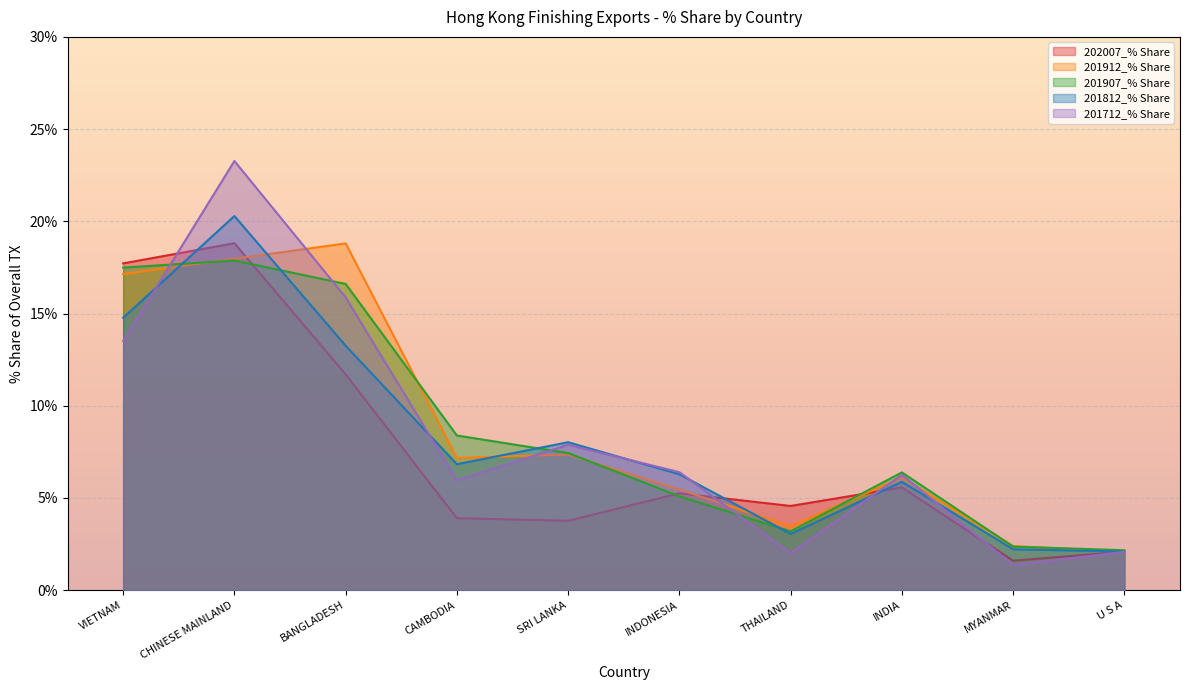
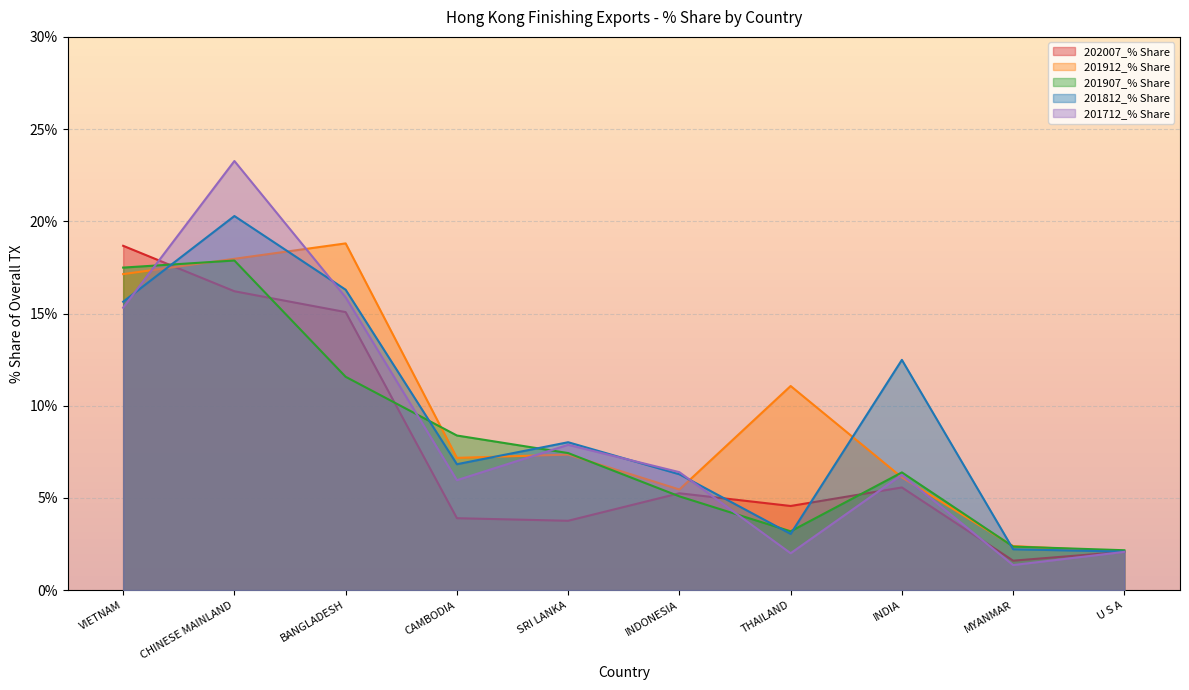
  {
    "202007_% Share": {
-     "VIETNAM": "17.7%",
-     "CHINESE MAINLAND": "18.8%",
-     "BANGLADESH": "11.7%",
+     "VIETNAM": "18.7%",
+     "CHINESE MAINLAND": "16.2%",
+     "BANGLADESH": "15.1%",
      "CAMBODIA": "3.9%",
      "SRI LANKA": "3.8%",
      "INDONESIA": "5.3%",
      "THAILAND": "4.6%",
      "INDIA": "5.6%",
      "MYANMAR": "1.6%"
    },
    "201912_% Share": {
      "VIETNAM": "17.1%",
      "BANGLADESH": "18.8%",
      "CAMBODIA": "7.2%",
      "INDONESIA": "5.5%",
-     "THAILAND": "3.5%",
+     "THAILAND": "11.1%",
      "INDIA": "6.1%"
    },
    "201907_% Share": {
      "VIETNAM": "17.5%",
-     "BANGLADESH": "16.6%",
+     "BANGLADESH": "11.6%",
      "CAMBODIA": "8.4%",
      "INDONESIA": "5.1%",
      "THAILAND": "3.2%"
    },
    "201812_% Share": {
-     "VIETNAM": "14.8%",
+     "VIETNAM": "15.6%",
      "CHINESE MAINLAND": "20.3%",
-     "BANGLADESH": "13.3%",
+     "BANGLADESH": "16.3%",
      "CAMBODIA": "6.8%",
      "SRI LANKA": "8.0%",
      "THAILAND": "3.1%",
-     "INDIA": "5.9%",
+     "INDIA": "12.5%",
      "MYANMAR": "2.2%"
    },
    "201712_% Share": {
-     "VIETNAM": "13.5%",
+     "VIETNAM": "15.3%",
      "CHINESE MAINLAND": "23.3%",
      "BANGLADESH": "15.9%",
      "CAMBODIA": "6.0%",
      "SRI LANKA": "7.9%",
      "THAILAND": "2.0%",
      "MYANMAR": "1.4%"
    }
  }
